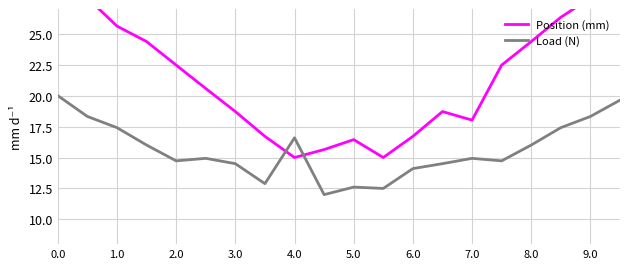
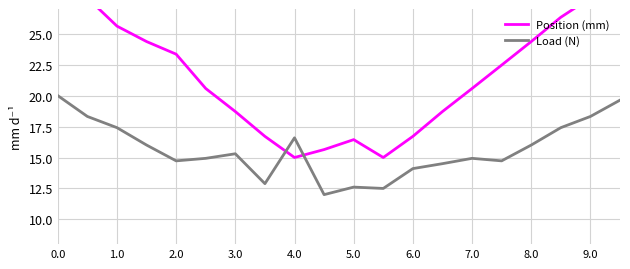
  {
    "Position (mm)": {
      "1.0": 25.6,
-     "2.0": 22.5,
+     "2.0": 23.3,
      "3.0": 18.7,
      "4.0": 15.0,
      "5.0": 16.4,
      "6.0": 16.7,
-     "7.0": 18.0,
+     "7.0": 20.6,
      "8.0": 24.4
    },
    "Load (N)": {
      "0.0": 20.0,
      "1.0": 17.4,
      "2.0": 14.7,
-     "3.0": 14.5,
+     "3.0": 15.3,
      "4.0": 16.6,
      "5.0": 12.6,
      "6.0": 14.1,
      "7.0": 14.9,
      "8.0": 16.0,
      "9.0": 18.3
    }
  }
